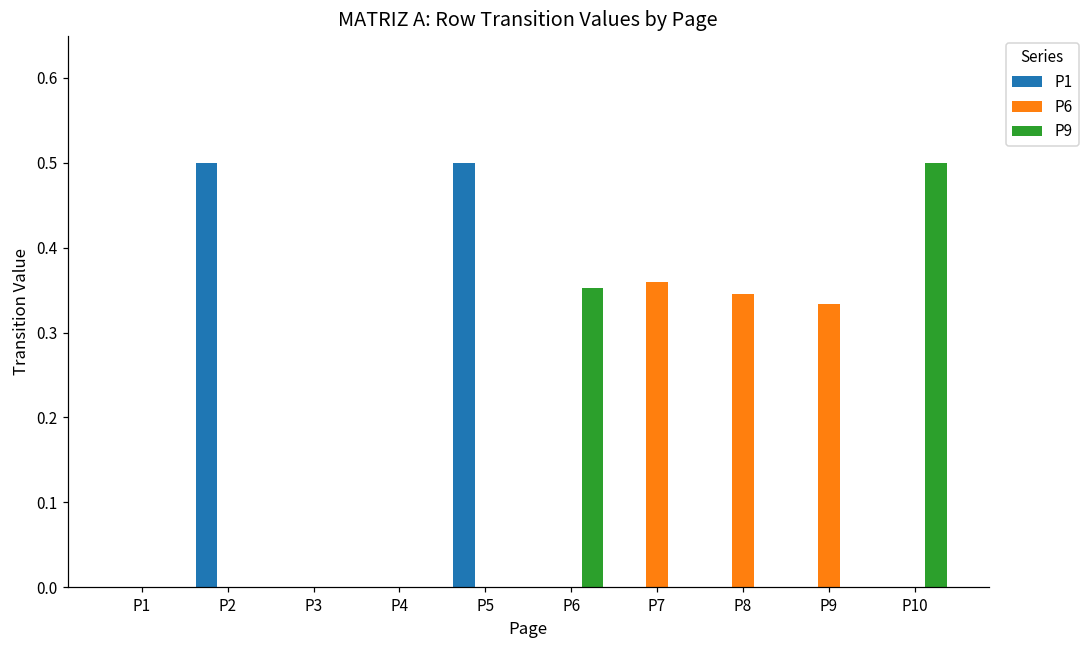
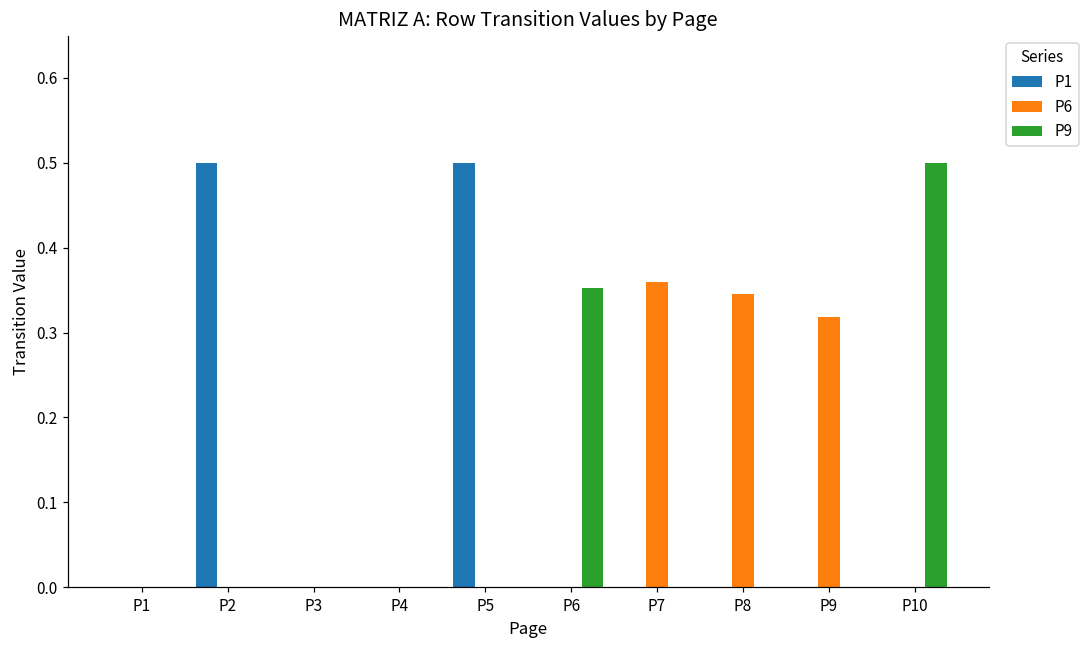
  {
    "P1": {
      "P1": 0.00,
      "P2": 0.50,
      "P3": 0.00,
      "P4": 0.00,
      "P5": 0.50,
      "P6": 0.00,
      "P7": 0.00,
      "P8": 0.00,
      "P9": 0.00,
      "P10": 0.00
    },
    "P6": {
      "P1": 0.00,
      "P2": 0.00,
      "P3": 0.00,
      "P4": 0.00,
      "P5": 0.00,
      "P6": 0.00,
      "P7": 0.36,
      "P8": 0.35,
-     "P9": 0.33,
+     "P9": 0.32,
      "P10": 0.00
    },
    "P9": {
      "P1": 0.00,
      "P2": 0.00,
      "P3": 0.00,
      "P4": 0.00,
      "P5": 0.00,
      "P6": 0.35,
      "P7": 0.00,
      "P8": 0.00,
      "P9": 0.00,
      "P10": 0.50
    }
  }
